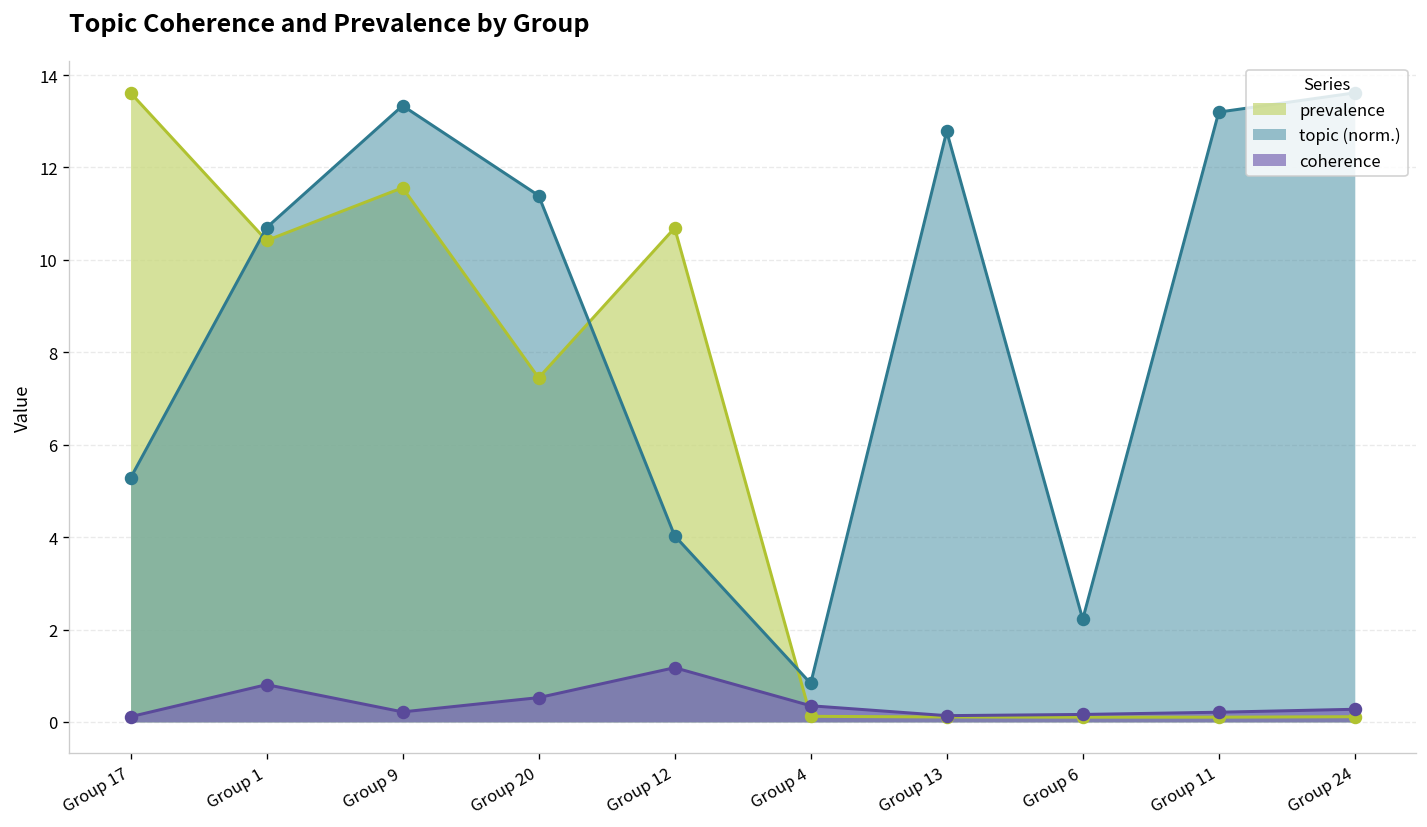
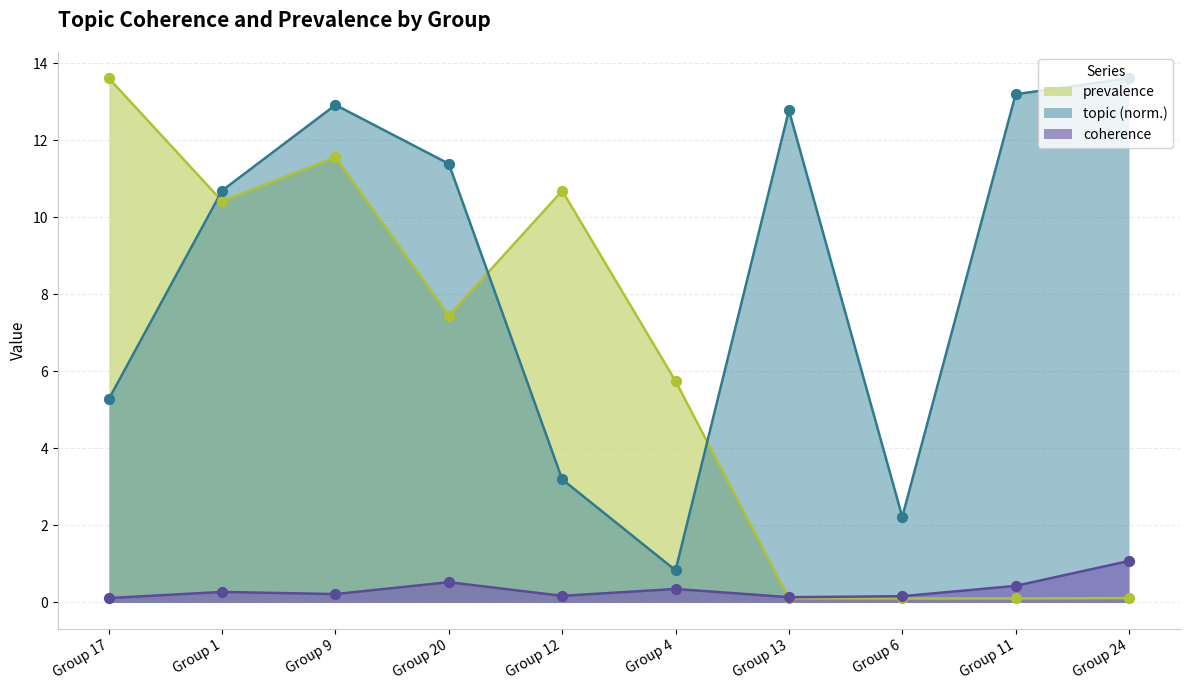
  {
    "prevalence": {
      "Group 17": 13.6,
      "Group 1": 10.4,
      "Group 9": 11.6,
      "Group 20": 7.4,
      "Group 12": 10.7,
-     "Group 4": 0.1,
+     "Group 4": 5.7,
      "Group 11": 0.1,
      "Group 24": 0.1
    },
    "topic (norm.)": {
      "Group 17": 5.3,
      "Group 1": 10.7,
-     "Group 9": 13.3,
+     "Group 9": 12.9,
      "Group 20": 11.4,
-     "Group 12": 4.0,
+     "Group 12": 3.2,
      "Group 4": 0.8,
      "Group 13": 12.8,
      "Group 6": 2.2,
      "Group 11": 13.2
    },
    "coherence": {
      "Group 17": 0.1,
-     "Group 1": 0.8,
+     "Group 1": 0.3,
      "Group 9": 0.2,
      "Group 20": 0.5,
-     "Group 12": 1.2,
+     "Group 12": 0.2,
      "Group 4": 0.4,
-     "Group 11": 0.2,
-     "Group 24": 0.3
+     "Group 11": 0.4,
+     "Group 24": 1.1
    }
  }
